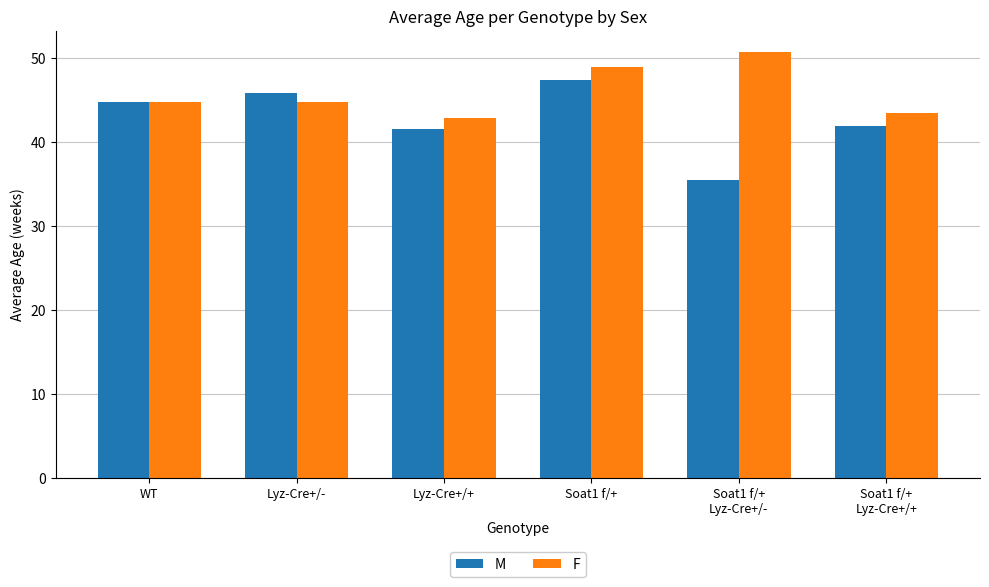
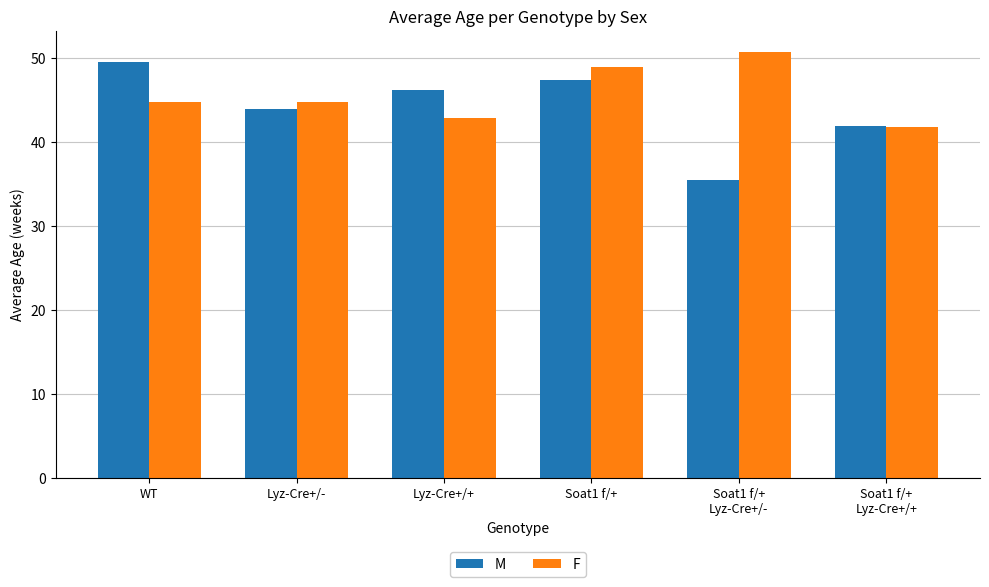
  {
    "M": {
-     "WT": 45,
-     "Lyz-Cre+/-": 46,
-     "Lyz-Cre+/+": 41,
+     "WT": 49,
+     "Lyz-Cre+/-": 44,
+     "Lyz-Cre+/+": 46,
      "Soat1 f/+": 47,
      "Soat1 f/+ Lyz-Cre+/-": 36,
      "Soat1 f/+ Lyz-Cre+/+": 42
    },
    "F": {
      "WT": 45,
      "Lyz-Cre+/-": 45,
      "Lyz-Cre+/+": 43,
      "Soat1 f/+": 49,
      "Soat1 f/+ Lyz-Cre+/-": 51,
-     "Soat1 f/+ Lyz-Cre+/+": 43
+     "Soat1 f/+ Lyz-Cre+/+": 42
    }
  }
